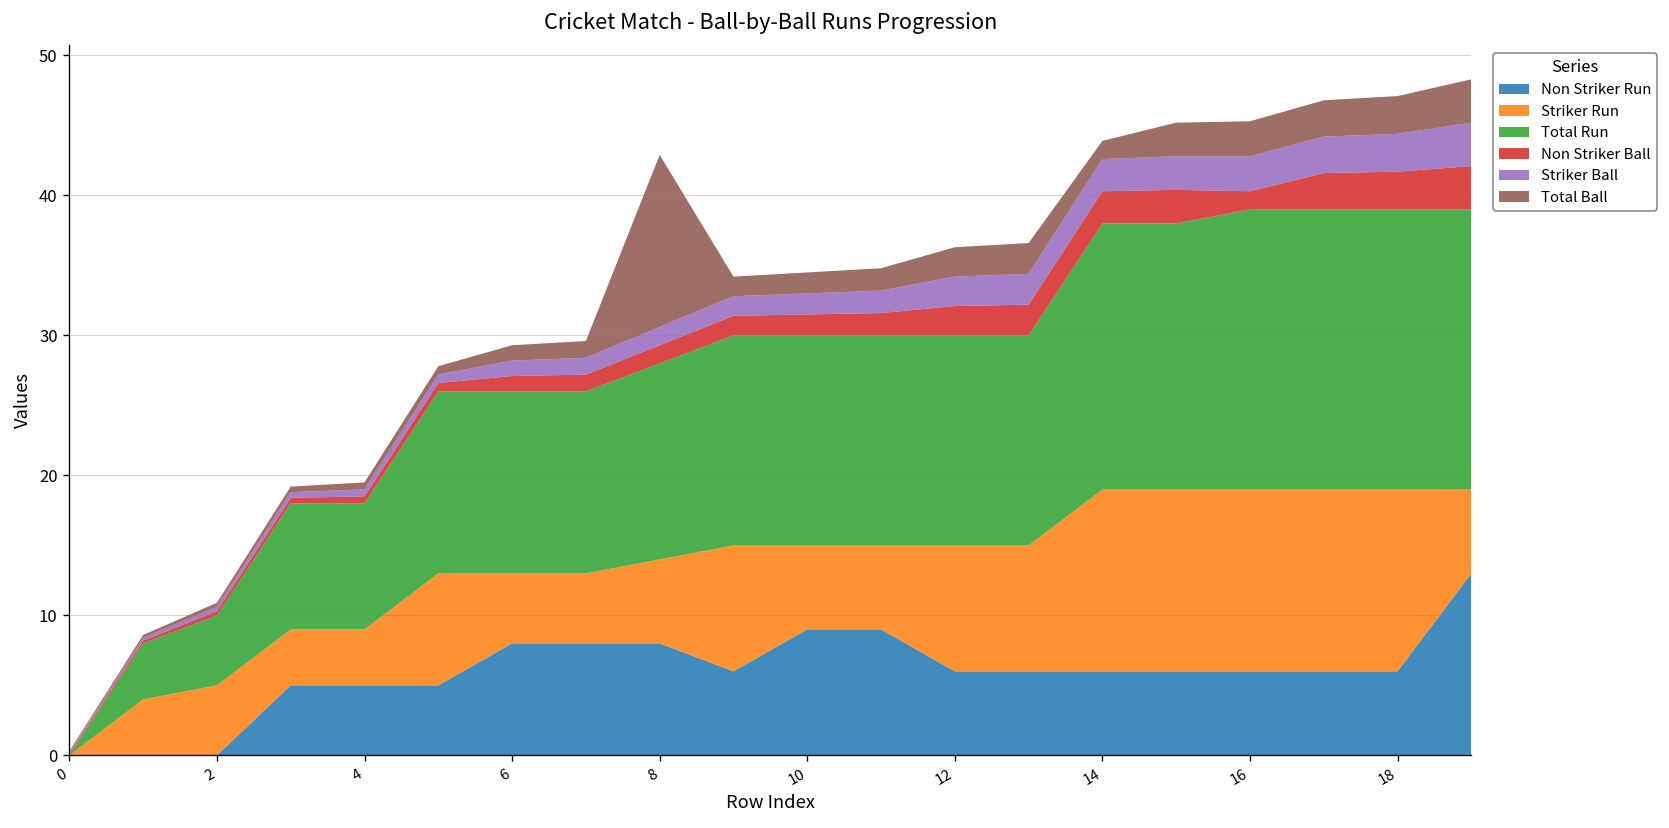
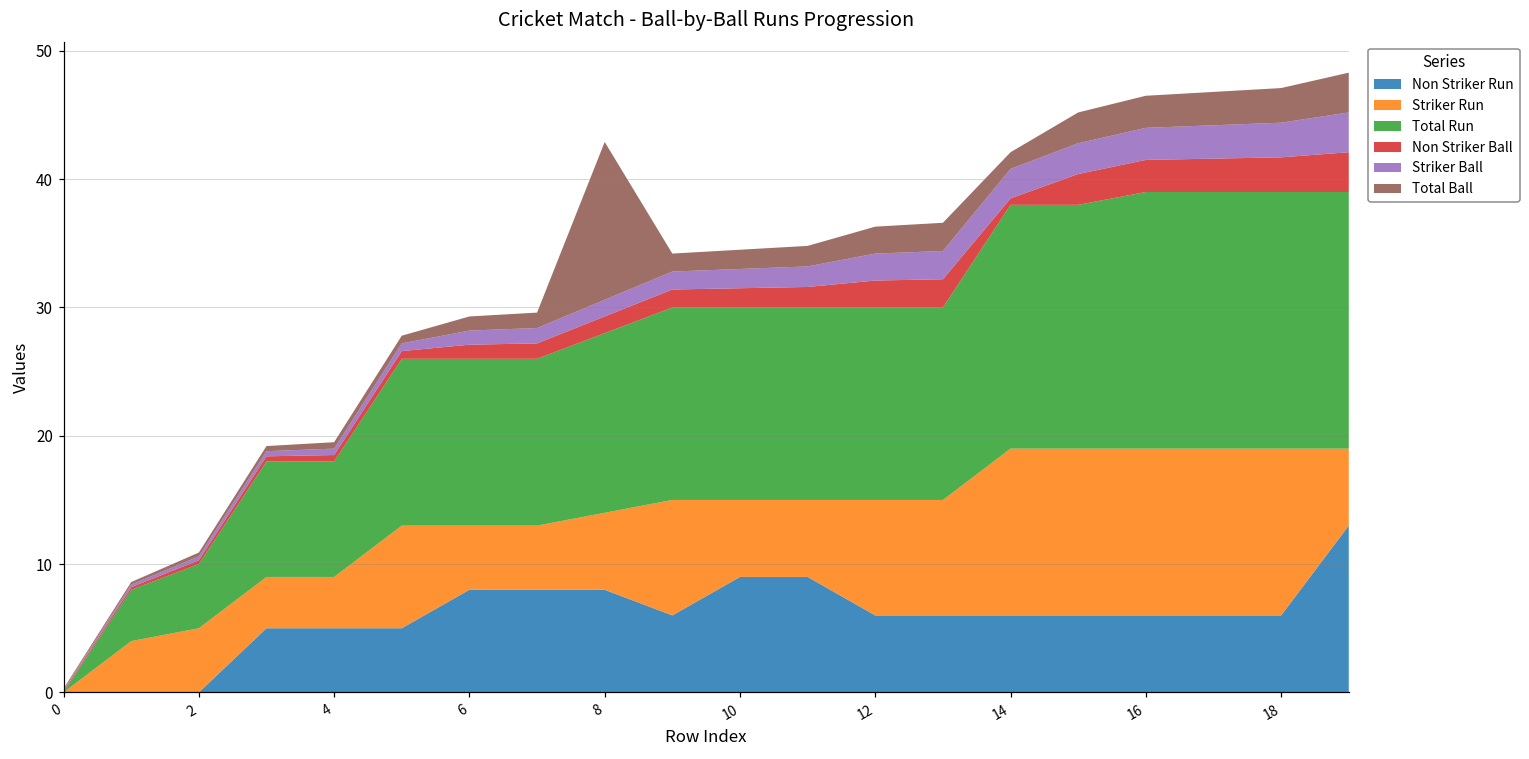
  {
    "Non Striker Run": {
      "2": 0.0,
      "4": 5.0,
      "6": 8.0,
      "8": 8.0,
      "10": 9.0,
      "12": 6.0,
      "14": 6.0,
      "16": 6.0,
      "18": 6.0
    },
    "Total Run": {
      "2": 5.0,
      "4": 9.0,
      "6": 13.0,
      "8": 14.0,
      "10": 15.0,
      "12": 15.0,
      "14": 19.0,
      "16": 20.0,
      "18": 20.0
    },
    "Non Striker Ball": {
      "2": 0.3,
      "4": 0.5,
      "6": 1.1,
      "8": 1.3,
      "10": 1.5,
      "12": 2.1,
-     "14": 2.3,
-     "16": 1.3,
+     "14": 0.5,
+     "16": 2.5,
      "18": 2.7
    },
    "Striker Ball": {
      "2": 0.3,
      "4": 0.5,
      "6": 1.1,
      "8": 1.3,
      "10": 1.5,
      "12": 2.1,
      "14": 2.3,
      "16": 2.5,
      "18": 2.7
    },
    "Total Ball": {
      "2": 0.3,
      "4": 0.5,
      "6": 1.1,
      "8": 12.3,
      "10": 1.5,
      "12": 2.1,
      "14": 1.3,
      "16": 2.5,
      "18": 2.7
    }
  }
